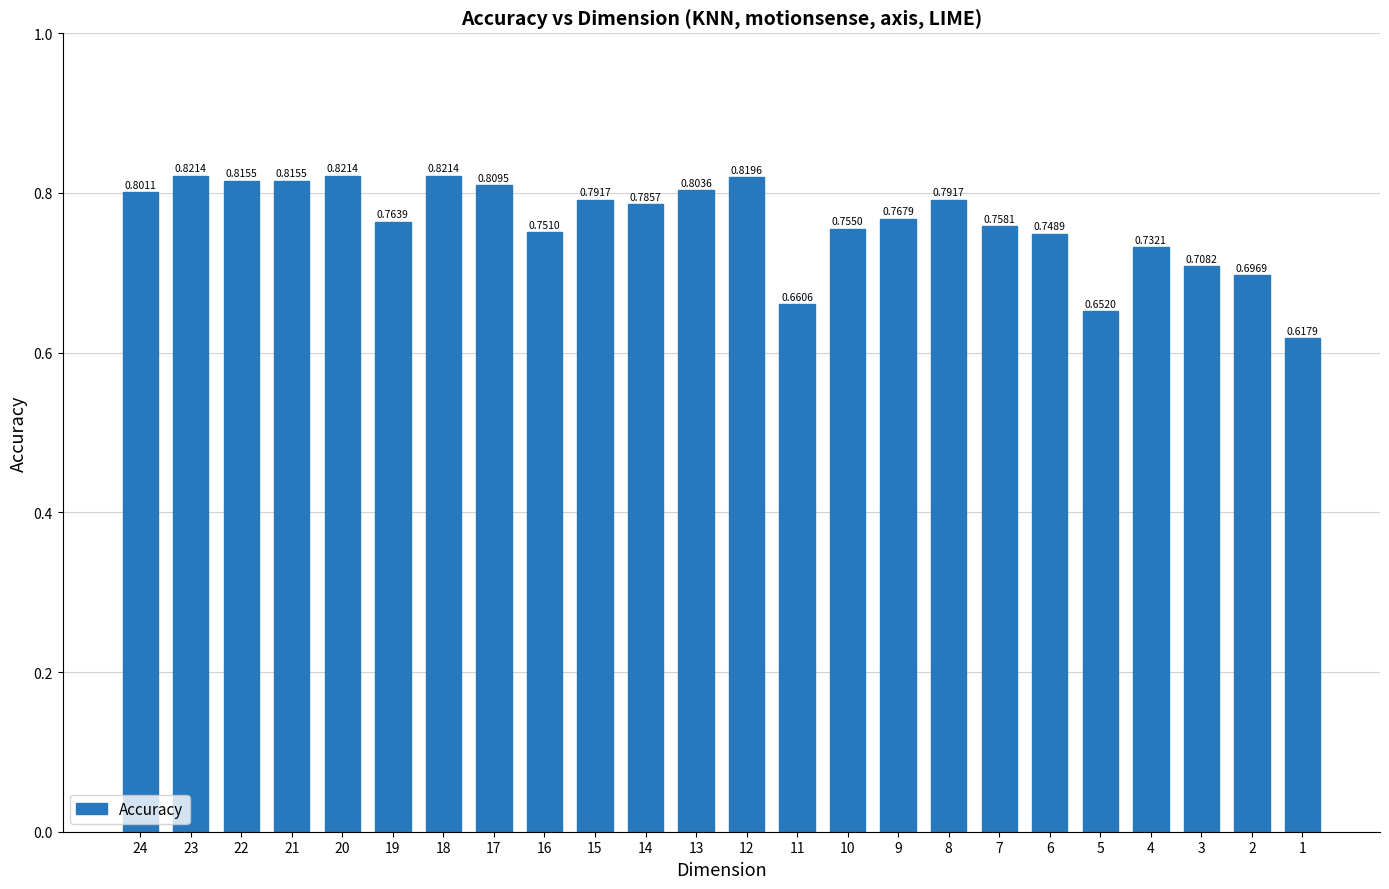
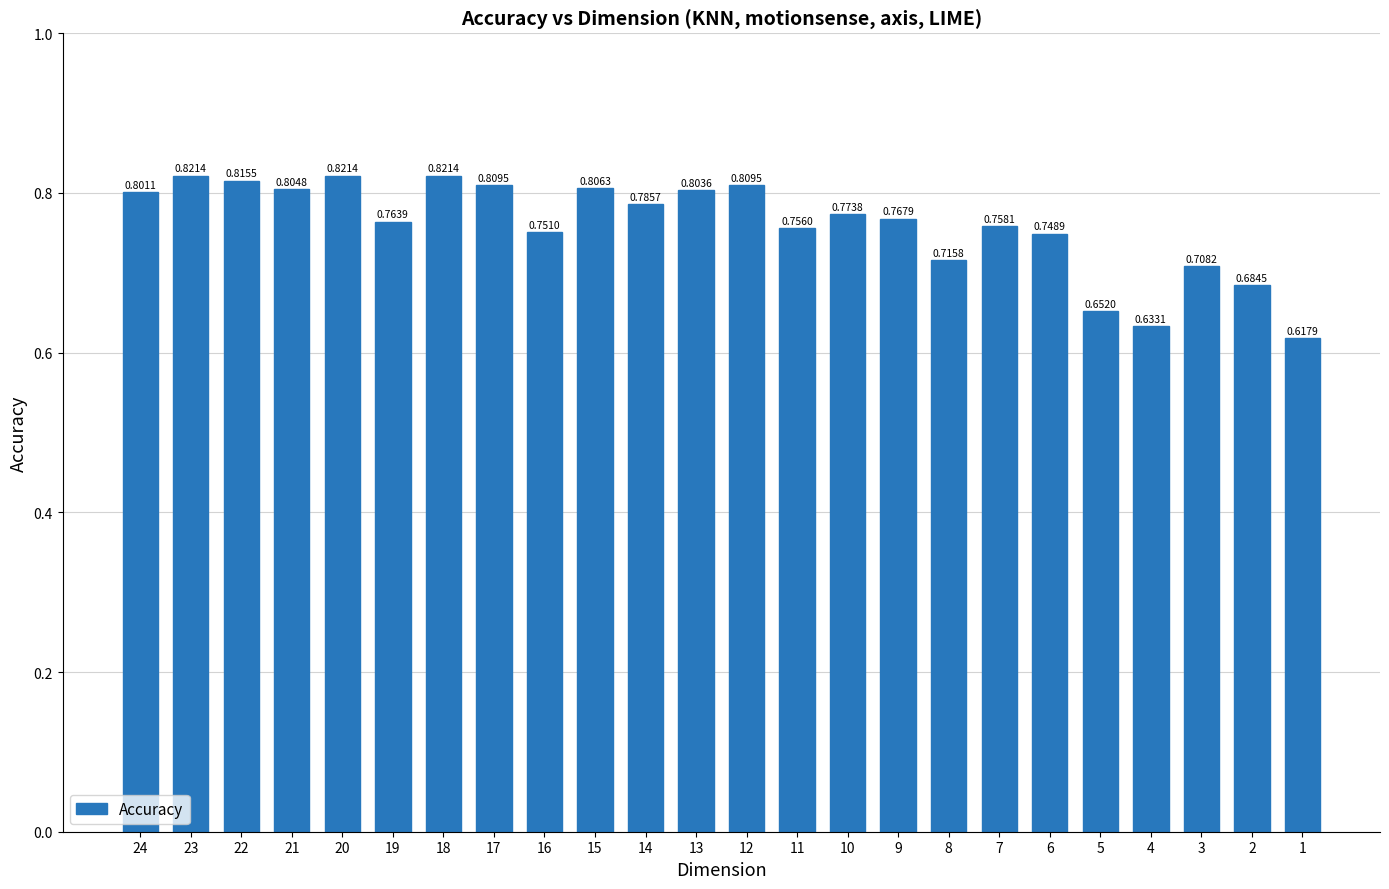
  {
    "24": 0.8011,
    "23": 0.8214,
    "22": 0.8155,
-   "21": 0.8155,
+   "21": 0.8048,
    "20": 0.8214,
    "19": 0.7639,
    "18": 0.8214,
    "17": 0.8095,
    "16": 0.7510,
-   "15": 0.7917,
+   "15": 0.8063,
    "14": 0.7857,
    "13": 0.8036,
-   "12": 0.8196,
-   "11": 0.6606,
-   "10": 0.7550,
+   "12": 0.8095,
+   "11": 0.7560,
+   "10": 0.7738,
    "9": 0.7679,
-   "8": 0.7917,
+   "8": 0.7158,
    "7": 0.7581,
    "6": 0.7489,
    "5": 0.6520,
-   "4": 0.7321,
+   "4": 0.6331,
    "3": 0.7082,
-   "2": 0.6969,
+   "2": 0.6845,
    "1": 0.6179
  }
